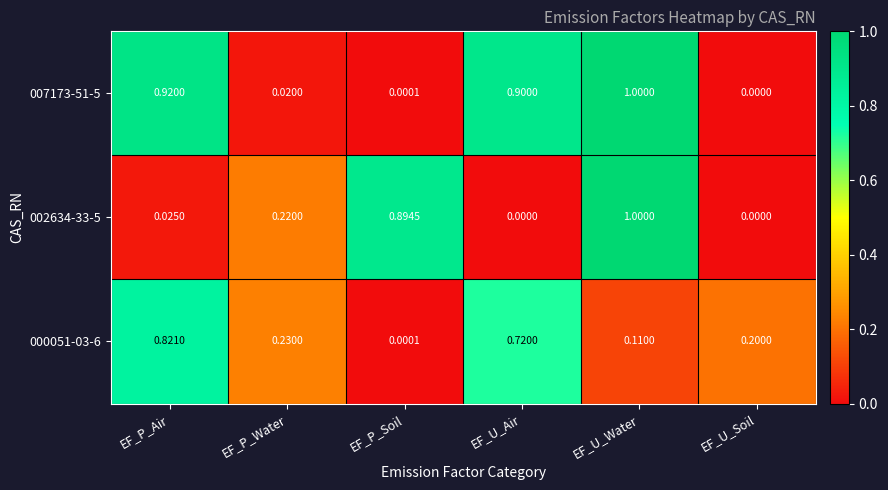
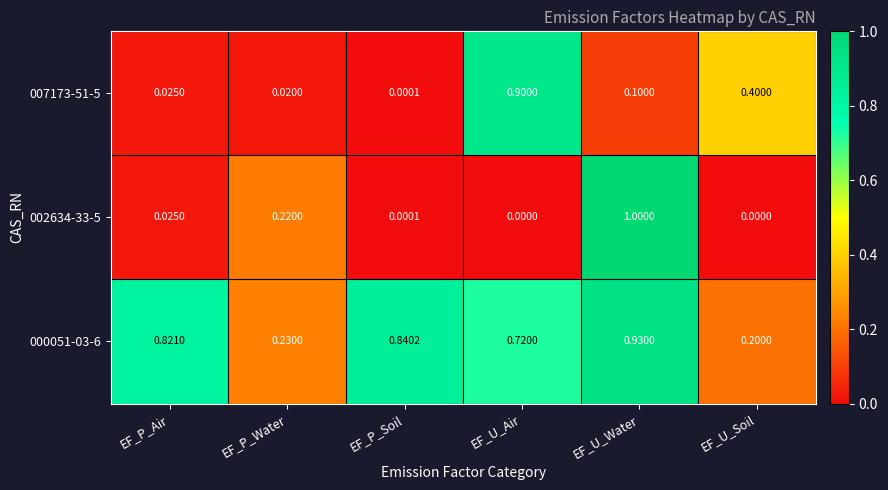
  {
    "007173-51-5": {
-     "EF_P_Air": 0.9200,
+     "EF_P_Air": 0.0250,
      "EF_P_Water": 0.0200,
      "EF_P_Soil": 0.0001,
      "EF_U_Air": 0.9000,
-     "EF_U_Water": 1.0000,
-     "EF_U_Soil": 0.0000
+     "EF_U_Water": 0.1000,
+     "EF_U_Soil": 0.4000
    },
    "002634-33-5": {
      "EF_P_Air": 0.0250,
      "EF_P_Water": 0.2200,
-     "EF_P_Soil": 0.8945,
+     "EF_P_Soil": 0.0001,
      "EF_U_Air": 0.0000,
      "EF_U_Water": 1.0000,
      "EF_U_Soil": 0.0000
    },
    "000051-03-6": {
      "EF_P_Air": 0.8210,
      "EF_P_Water": 0.2300,
-     "EF_P_Soil": 0.0001,
+     "EF_P_Soil": 0.8402,
      "EF_U_Air": 0.7200,
-     "EF_U_Water": 0.1100,
+     "EF_U_Water": 0.9300,
      "EF_U_Soil": 0.2000
    }
  }
